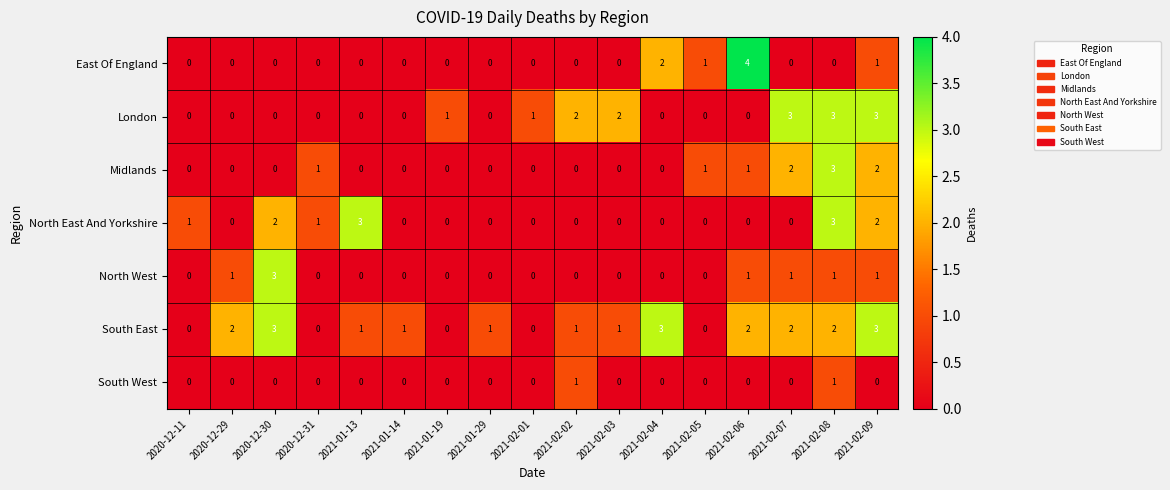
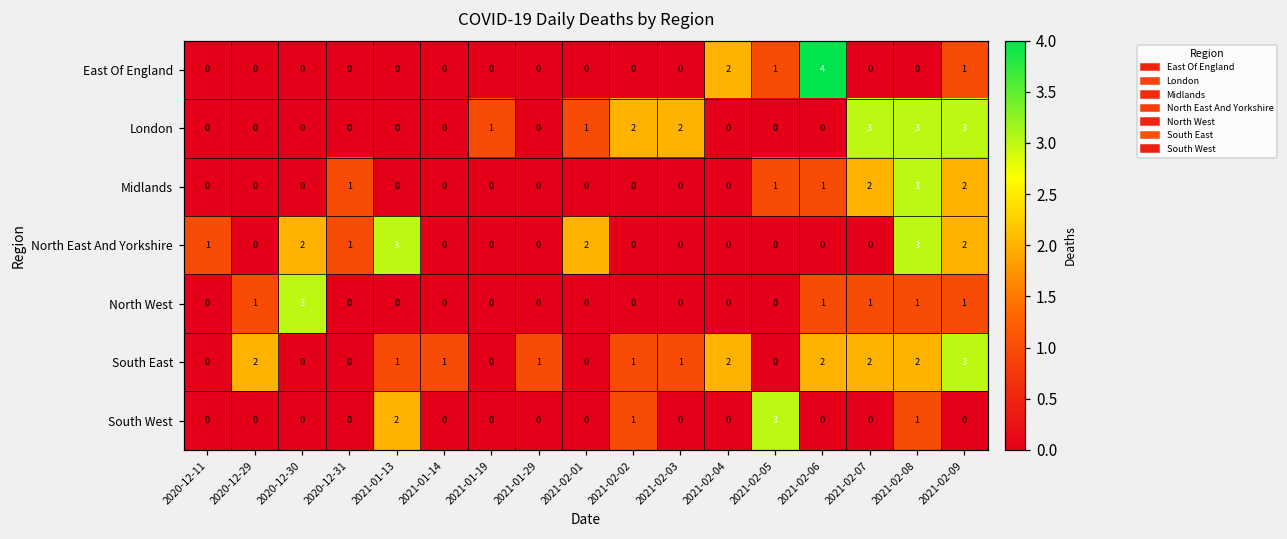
  {
    "East Of England": {
      "2020-12-11": 0,
      "2020-12-29": 0,
      "2020-12-30": 0,
      "2020-12-31": 0,
      "2021-01-13": 0,
      "2021-01-14": 0,
      "2021-01-19": 0,
      "2021-01-29": 0,
      "2021-02-01": 0,
      "2021-02-02": 0,
      "2021-02-03": 0,
      "2021-02-04": 2,
      "2021-02-05": 1,
      "2021-02-06": 4,
      "2021-02-07": 0,
      "2021-02-08": 0,
      "2021-02-09": 1
    },
    "London": {
      "2020-12-11": 0,
      "2020-12-29": 0,
      "2020-12-30": 0,
      "2020-12-31": 0,
      "2021-01-13": 0,
      "2021-01-14": 0,
      "2021-01-19": 1,
      "2021-01-29": 0,
      "2021-02-01": 1,
      "2021-02-02": 2,
      "2021-02-03": 2,
      "2021-02-04": 0,
      "2021-02-05": 0,
      "2021-02-06": 0,
      "2021-02-07": 3,
      "2021-02-08": 3,
      "2021-02-09": 3
    },
    "Midlands": {
      "2020-12-11": 0,
      "2020-12-29": 0,
      "2020-12-30": 0,
      "2020-12-31": 1,
      "2021-01-13": 0,
      "2021-01-14": 0,
      "2021-01-19": 0,
      "2021-01-29": 0,
      "2021-02-01": 0,
      "2021-02-02": 0,
      "2021-02-03": 0,
      "2021-02-04": 0,
      "2021-02-05": 1,
      "2021-02-06": 1,
      "2021-02-07": 2,
      "2021-02-08": 3,
      "2021-02-09": 2
    },
    "North East And Yorkshire": {
      "2020-12-11": 1,
      "2020-12-29": 0,
      "2020-12-30": 2,
      "2020-12-31": 1,
      "2021-01-13": 3,
      "2021-01-14": 0,
      "2021-01-19": 0,
      "2021-01-29": 0,
-     "2021-02-01": 0,
+     "2021-02-01": 2,
      "2021-02-02": 0,
      "2021-02-03": 0,
      "2021-02-04": 0,
      "2021-02-05": 0,
      "2021-02-06": 0,
      "2021-02-07": 0,
      "2021-02-08": 3,
      "2021-02-09": 2
    },
    "North West": {
      "2020-12-11": 0,
      "2020-12-29": 1,
      "2020-12-30": 3,
      "2020-12-31": 0,
      "2021-01-13": 0,
      "2021-01-14": 0,
      "2021-01-19": 0,
      "2021-01-29": 0,
      "2021-02-01": 0,
      "2021-02-02": 0,
      "2021-02-03": 0,
      "2021-02-04": 0,
      "2021-02-05": 0,
      "2021-02-06": 1,
      "2021-02-07": 1,
      "2021-02-08": 1,
      "2021-02-09": 1
    },
    "South East": {
      "2020-12-11": 0,
      "2020-12-29": 2,
-     "2020-12-30": 3,
+     "2020-12-30": 0,
      "2020-12-31": 0,
      "2021-01-13": 1,
      "2021-01-14": 1,
      "2021-01-19": 0,
      "2021-01-29": 1,
      "2021-02-01": 0,
      "2021-02-02": 1,
      "2021-02-03": 1,
-     "2021-02-04": 3,
+     "2021-02-04": 2,
      "2021-02-05": 0,
      "2021-02-06": 2,
      "2021-02-07": 2,
      "2021-02-08": 2,
      "2021-02-09": 3
    },
    "South West": {
      "2020-12-11": 0,
      "2020-12-29": 0,
      "2020-12-30": 0,
      "2020-12-31": 0,
-     "2021-01-13": 0,
+     "2021-01-13": 2,
      "2021-01-14": 0,
      "2021-01-19": 0,
      "2021-01-29": 0,
      "2021-02-01": 0,
      "2021-02-02": 1,
      "2021-02-03": 0,
      "2021-02-04": 0,
-     "2021-02-05": 0,
+     "2021-02-05": 3,
      "2021-02-06": 0,
      "2021-02-07": 0,
      "2021-02-08": 1,
      "2021-02-09": 0
    }
  }
